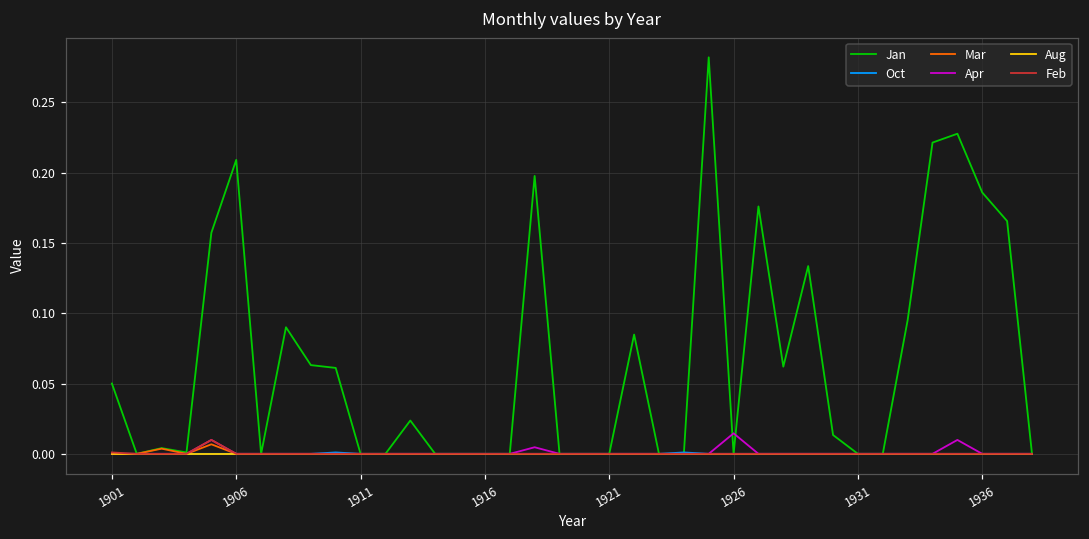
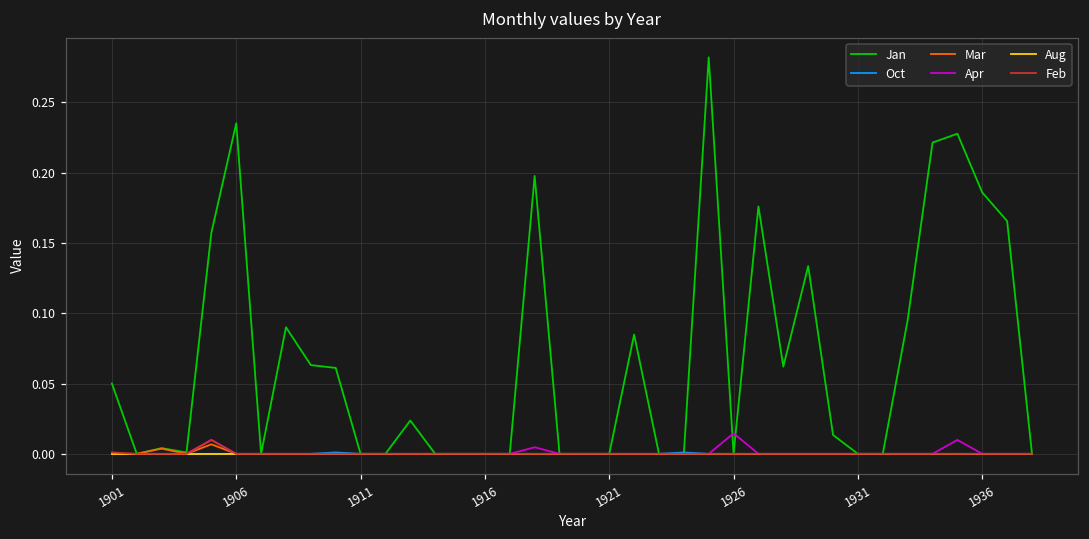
  {
    "Jan": {
      "1901": 0.050,
-     "1906": 0.209,
+     "1906": 0.235,
      "1936": 0.186
    },
    "Apr": {
      "1926": 0.015
    }
  }
